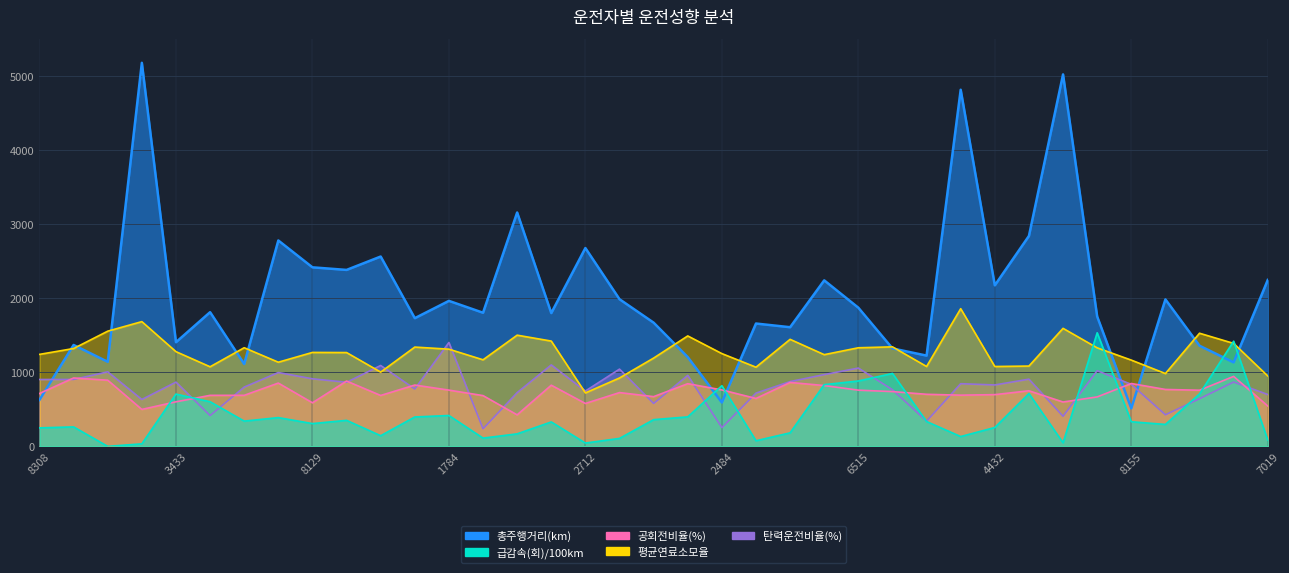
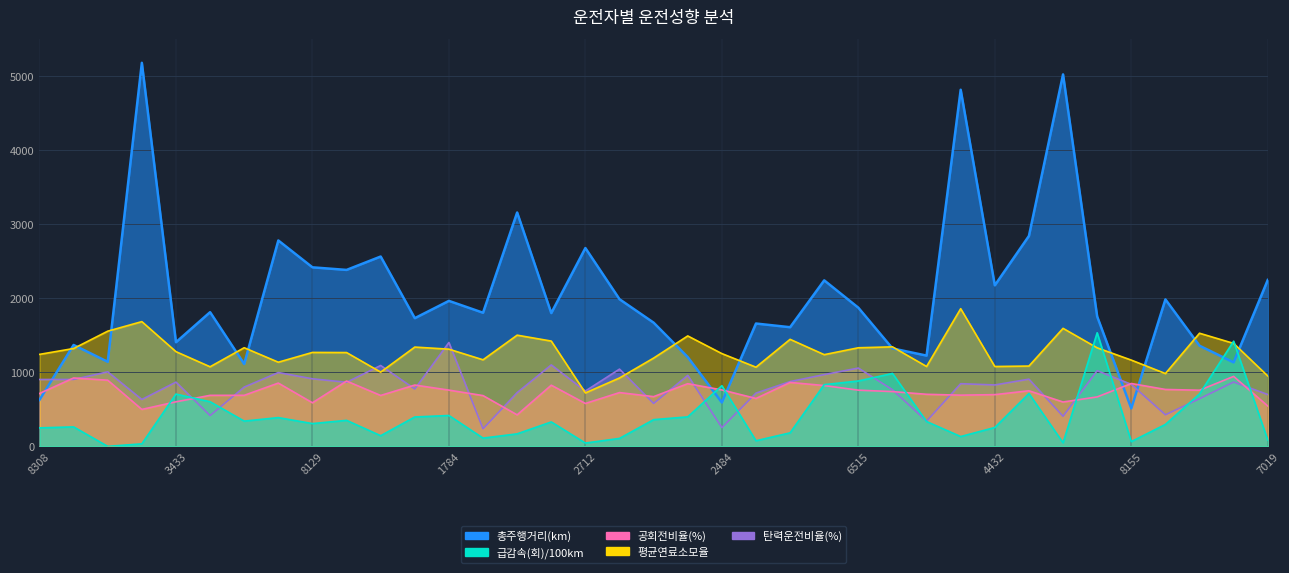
  {
    "총주행거리(km)": {
      "8308": 600,
      "3433": 1400,
      "8129": 2400,
      "1784": 2000,
      "2712": 2700,
      "2484": 600,
      "6515": 1900,
      "4432": 2200,
      "8155": 500,
      "7019": 2200
    },
    "탄력운전비율(%)": {
      "8308": 900,
      "3433": 900,
      "8129": 900,
      "1784": 1400,
      "2484": 300,
      "6515": 1100,
      "4432": 800,
      "7019": 700
    },
    "공회전비율(%)": {
      "8308": 700,
      "3433": 600,
      "8129": 600,
      "1784": 800,
      "2712": 600,
      "2484": 800,
      "6515": 800,
      "4432": 700,
      "7019": 500
    },
    "평균연료소모율": {
      "8308": 1200,
      "3433": 1300,
      "8129": 1300,
      "1784": 1300,
      "2484": 1300,
      "6515": 1300,
      "4432": 1100,
      "8155": 1200,
      "7019": 1000
    },
    "급감속(회)/100km": {
      "8308": 200,
      "3433": 700,
      "8129": 300,
      "1784": 400,
      "2712": 0,
      "2484": 800,
      "6515": 900,
      "4432": 300,
-     "8155": 300,
+     "8155": 100,
      "7019": 100
    }
  }
